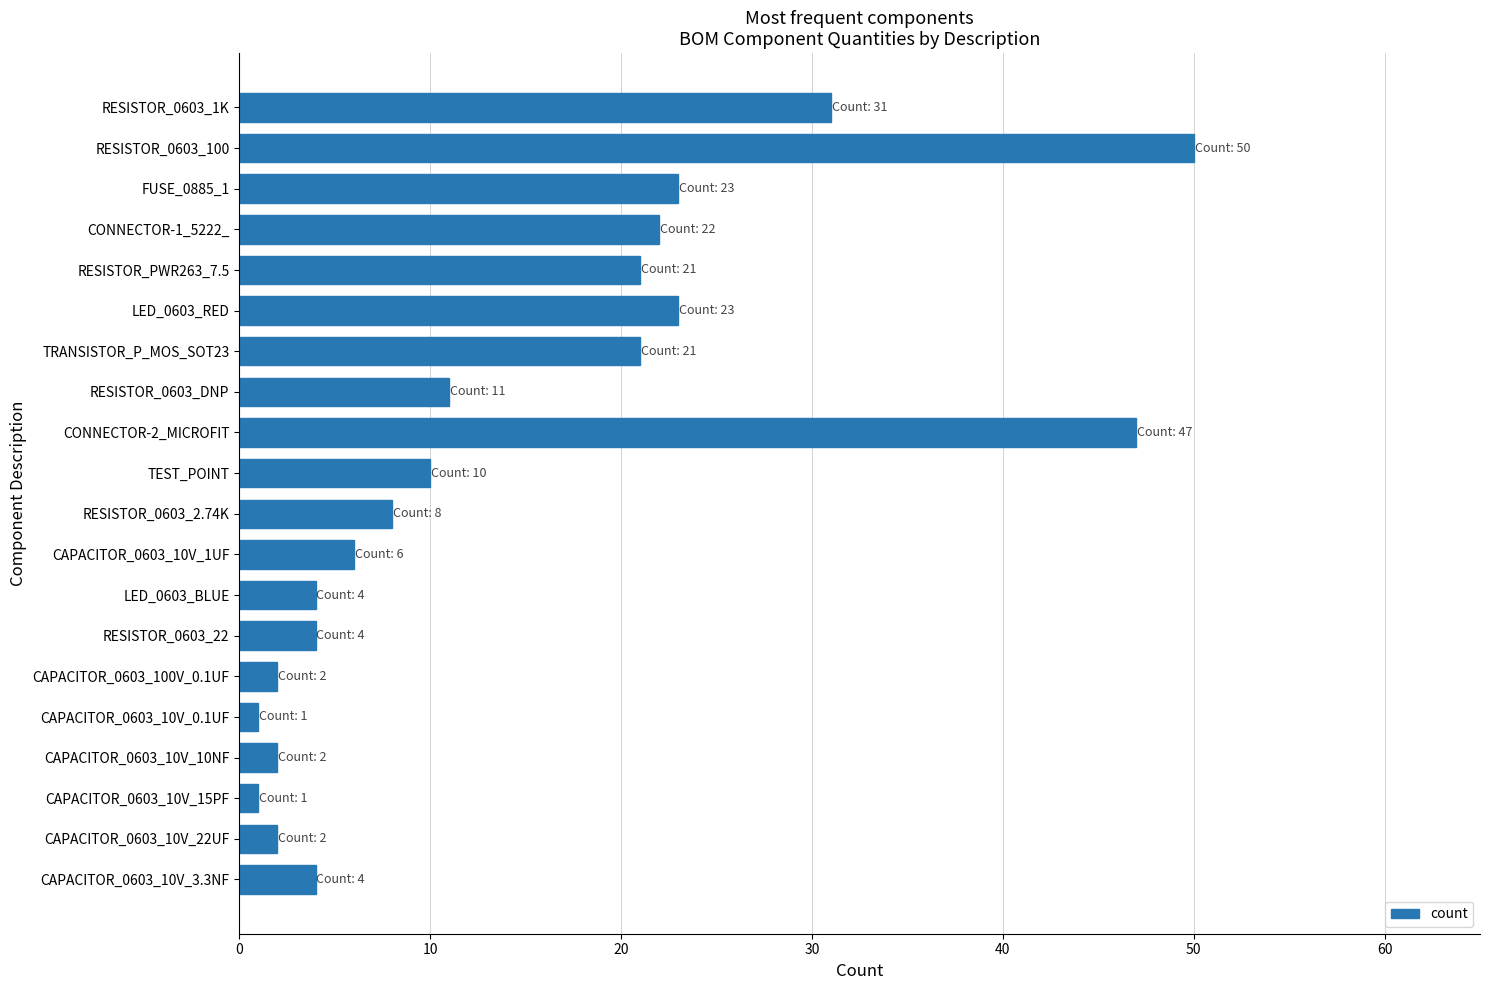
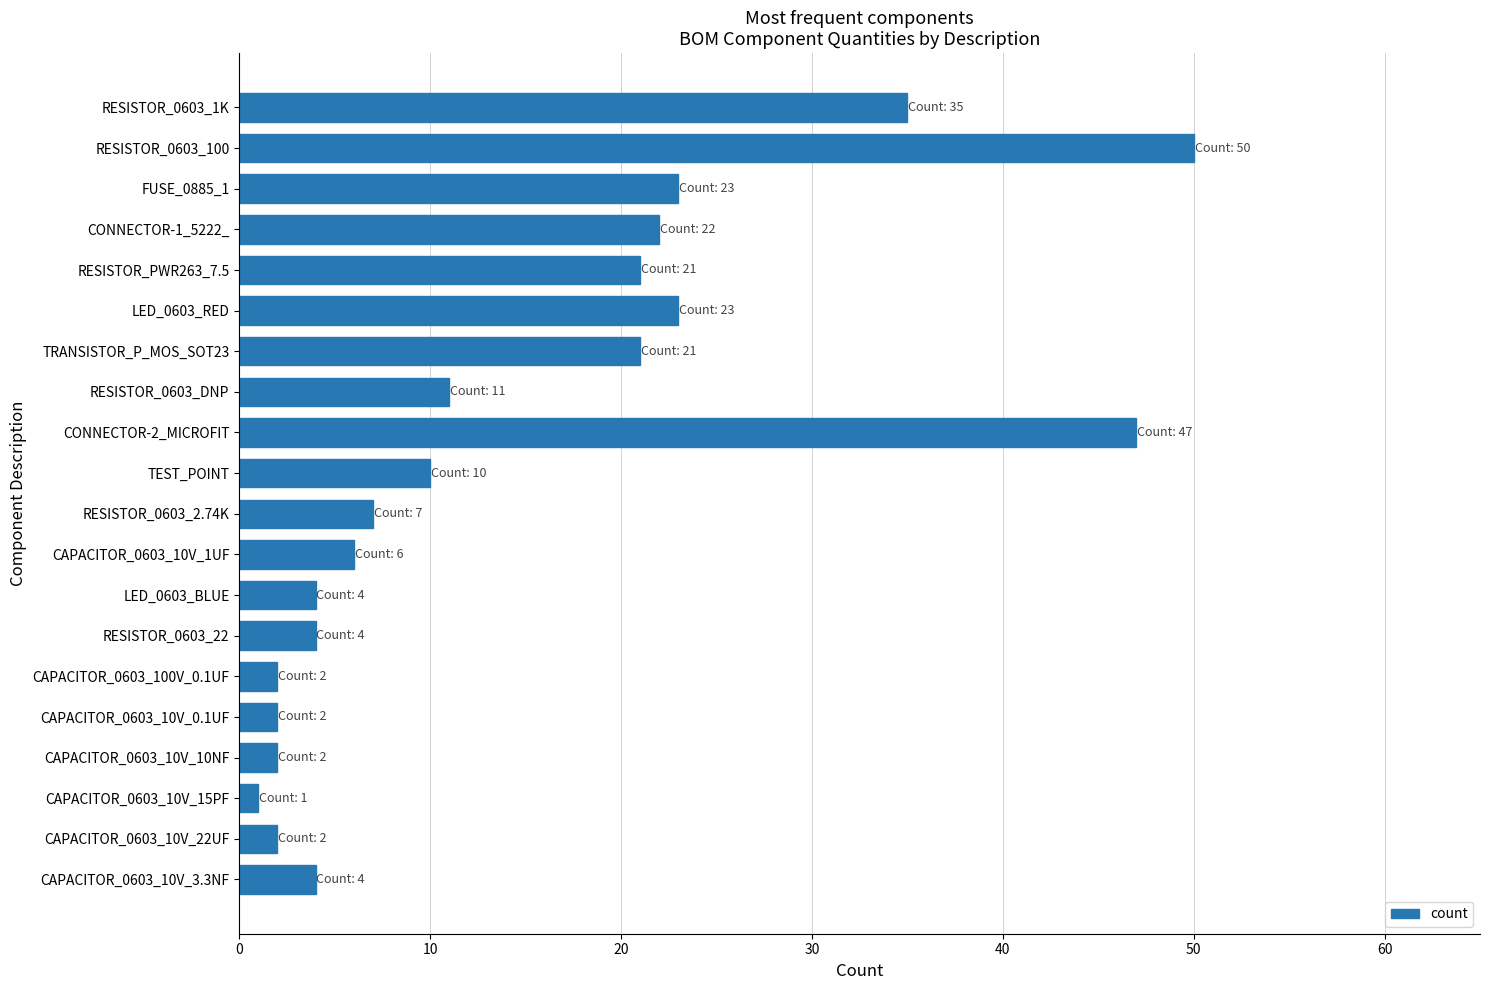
  {
-   "RESISTOR_0603_1K": 31,
+   "RESISTOR_0603_1K": 35,
    "RESISTOR_0603_100": 50,
    "FUSE_0885_1": 23,
    "CONNECTOR-1_5222_": 22,
    "RESISTOR_PWR263_7.5": 21,
    "LED_0603_RED": 23,
    "TRANSISTOR_P_MOS_SOT23": 21,
    "RESISTOR_0603_DNP": 11,
    "CONNECTOR-2_MICROFIT": 47,
    "TEST_POINT": 10,
-   "RESISTOR_0603_2.74K": 8,
+   "RESISTOR_0603_2.74K": 7,
    "CAPACITOR_0603_10V_1UF": 6,
    "LED_0603_BLUE": 4,
    "RESISTOR_0603_22": 4,
    "CAPACITOR_0603_100V_0.1UF": 2,
-   "CAPACITOR_0603_10V_0.1UF": 1,
+   "CAPACITOR_0603_10V_0.1UF": 2,
    "CAPACITOR_0603_10V_10NF": 2,
    "CAPACITOR_0603_10V_15PF": 1,
    "CAPACITOR_0603_10V_22UF": 2,
    "CAPACITOR_0603_10V_3.3NF": 4
  }
